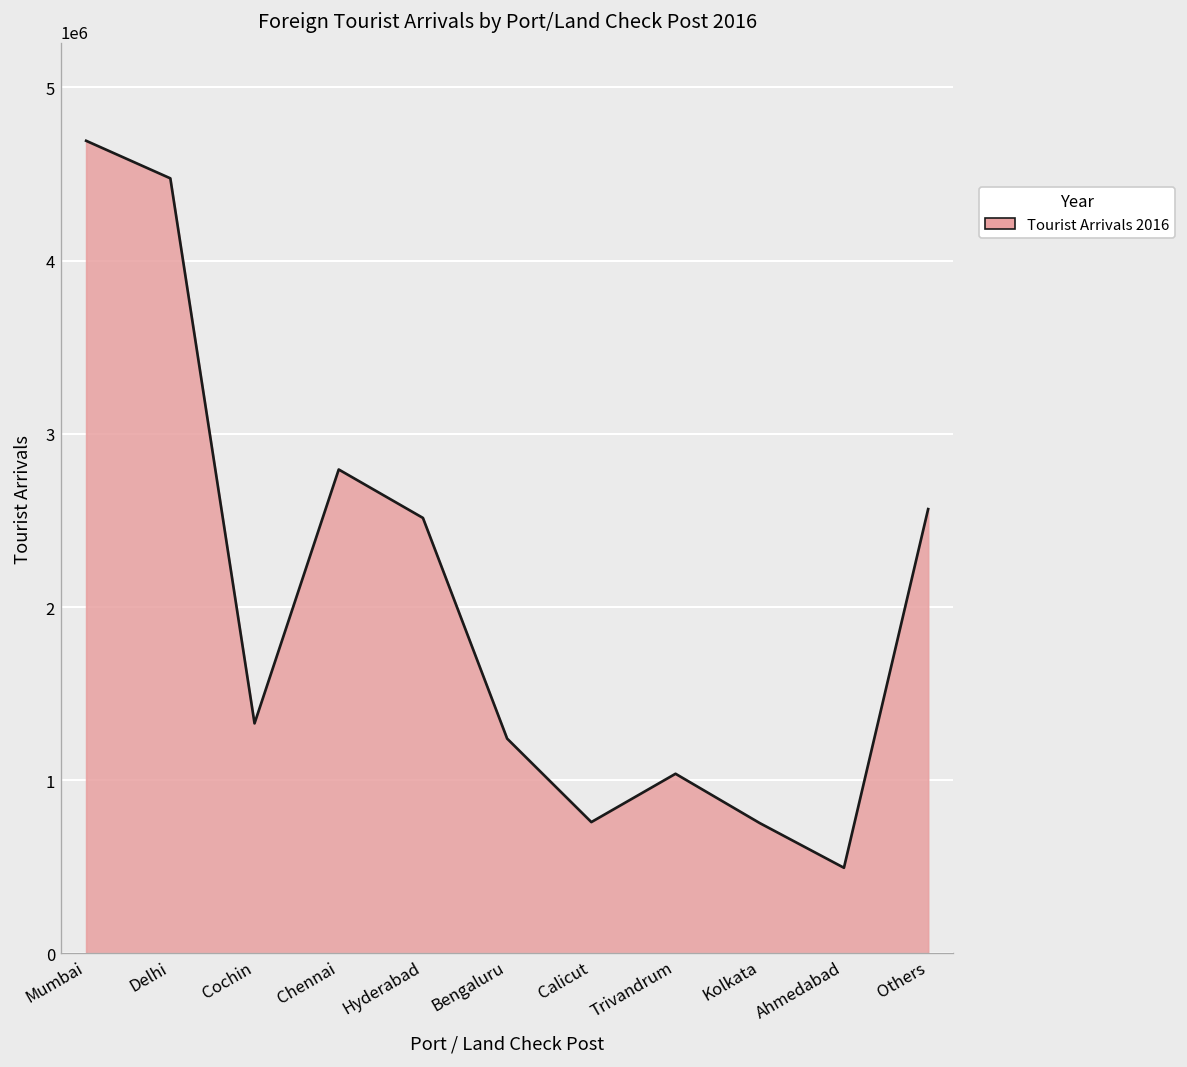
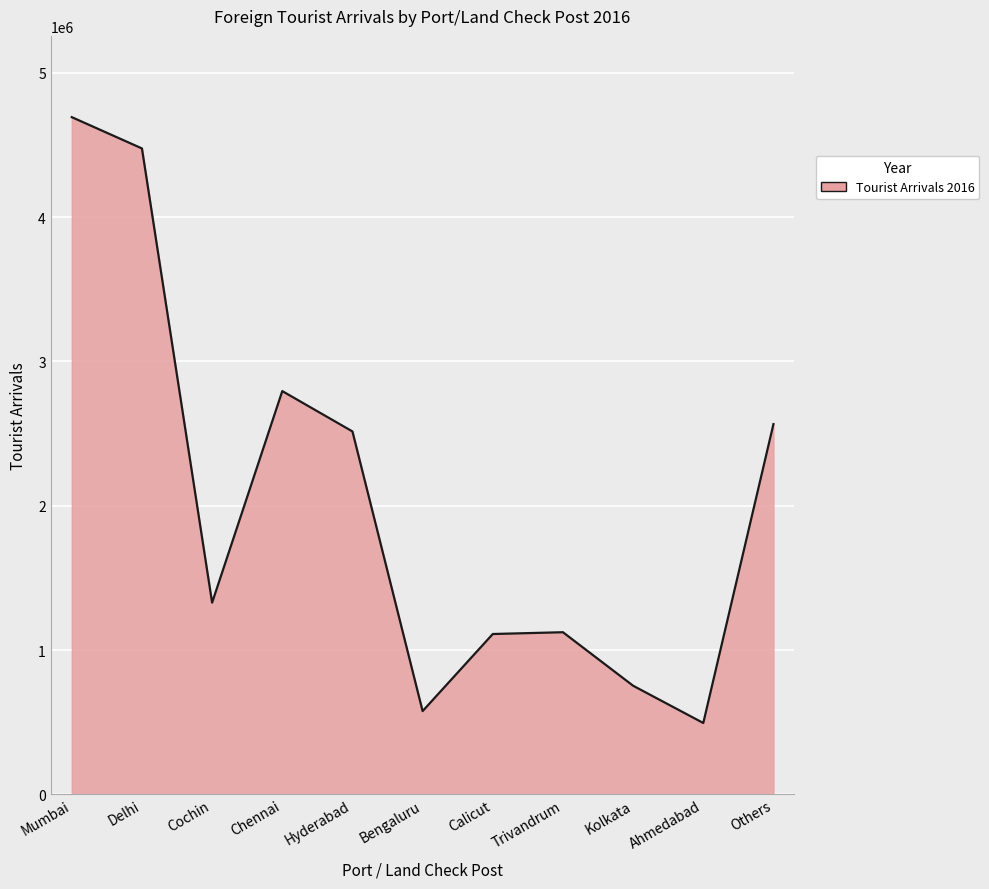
  {
    "Mumbai": 4690000,
    "Delhi": 4480000,
    "Cochin": 1330000,
    "Chennai": 2790000,
    "Hyderabad": 2510000,
-   "Bengaluru": 1240000,
-   "Calicut": 760000,
-   "Trivandrum": 1040000,
+   "Bengaluru": 580000,
+   "Calicut": 1110000,
+   "Trivandrum": 1120000,
    "Kolkata": 750000,
    "Ahmedabad": 490000,
    "Others": 2570000
  }
